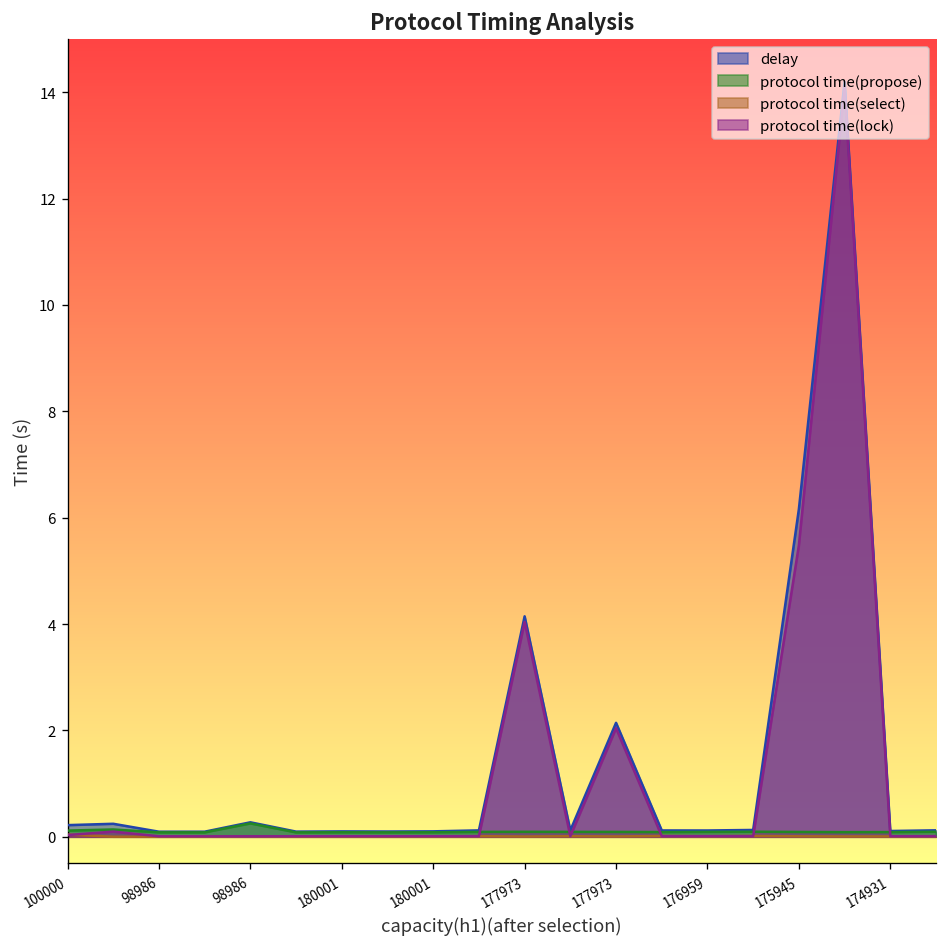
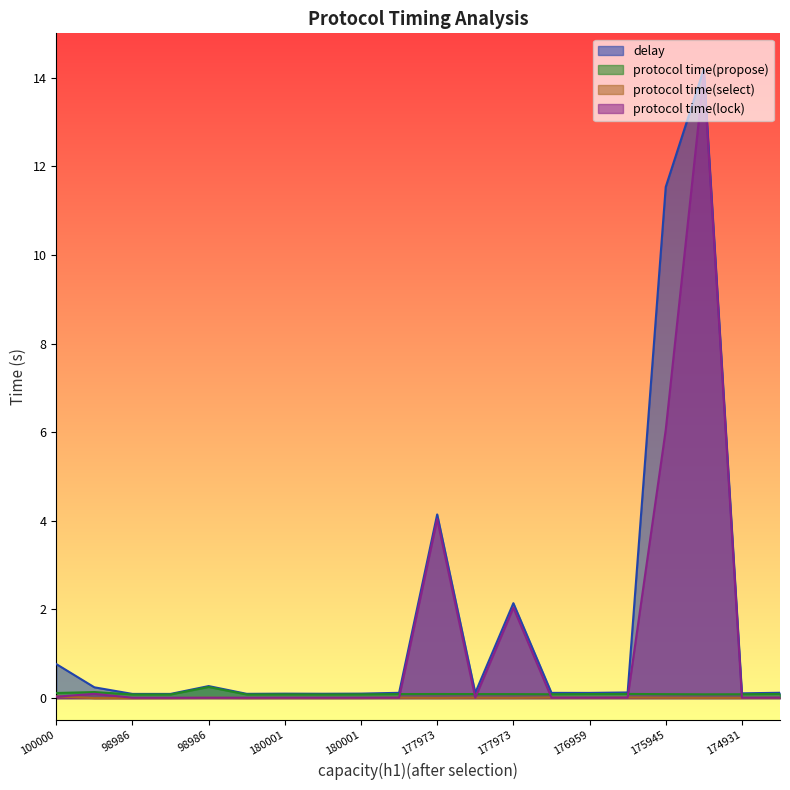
  {
    "delay": {
-     "100000": 0.2,
-     "175945": 6.2
+     "100000": 0.8,
+     "175945": 11.5
    },
    "protocol time(propose)": {
      "100000": 0.1,
      "175945": 0.1
    },
    "protocol time(select)": {
      "175945": 0.0
    },
    "protocol time(lock)": {
-     "175945": 5.5
+     "175945": 6.1
    }
  }
